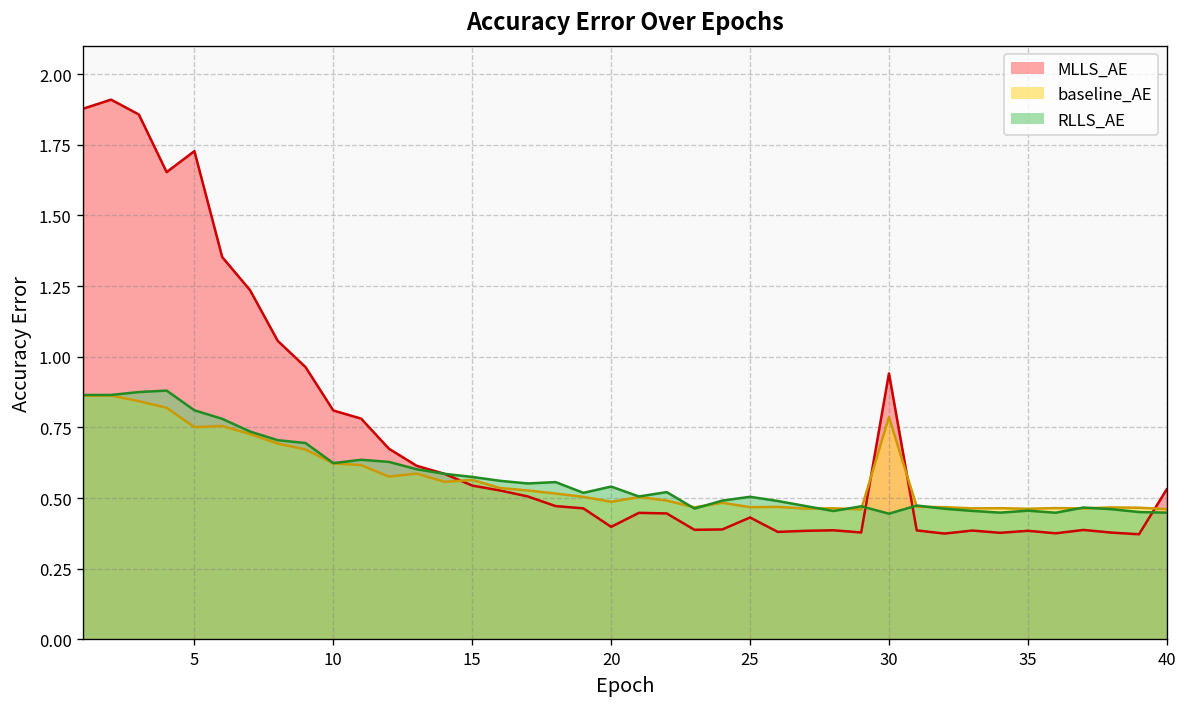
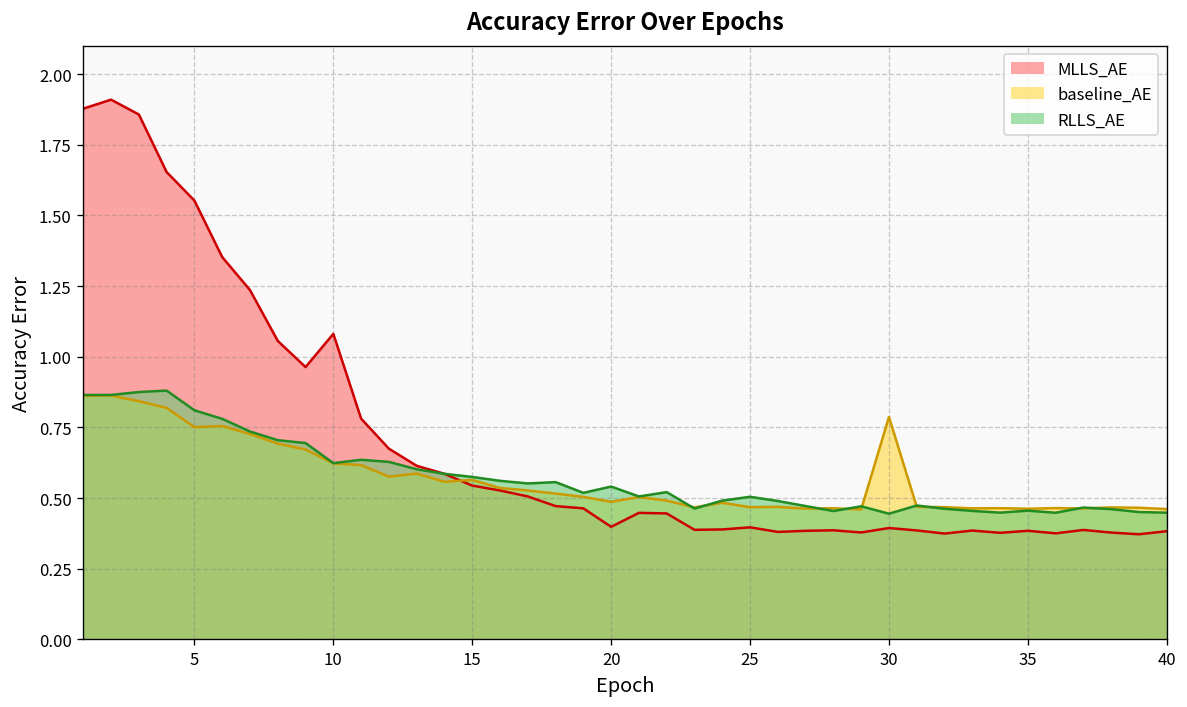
  {
    "MLLS_AE": {
-     "5": 1.73,
-     "10": 0.81,
+     "5": 1.55,
+     "10": 1.08,
      "15": 0.54,
      "20": 0.40,
-     "25": 0.43,
-     "30": 0.94,
+     "25": 0.40,
+     "30": 0.39,
      "35": 0.38,
-     "40": 0.53
+     "40": 0.38
    },
    "baseline_AE": {
      "5": 0.75,
      "20": 0.49,
      "25": 0.47,
      "30": 0.79,
      "40": 0.46
    },
    "RLLS_AE": {
      "5": 0.81,
      "20": 0.54,
      "25": 0.50,
      "30": 0.44,
      "40": 0.45
    }
  }
